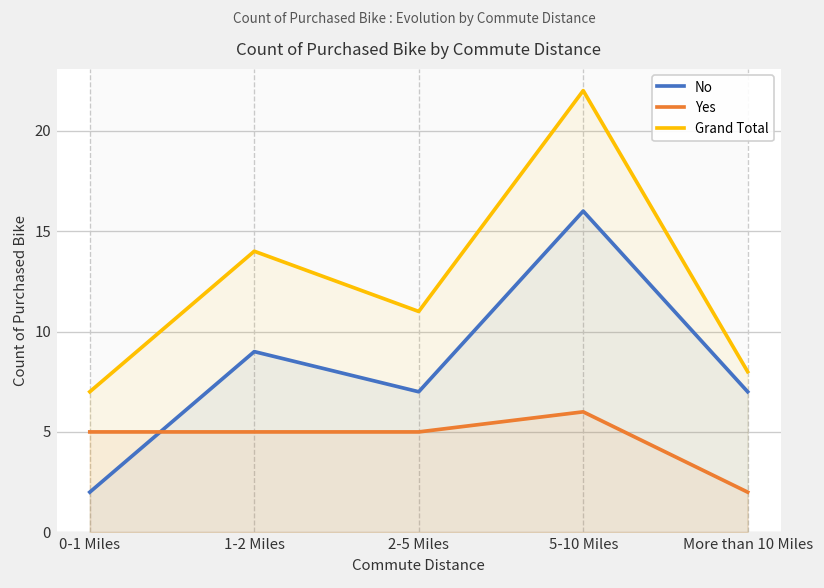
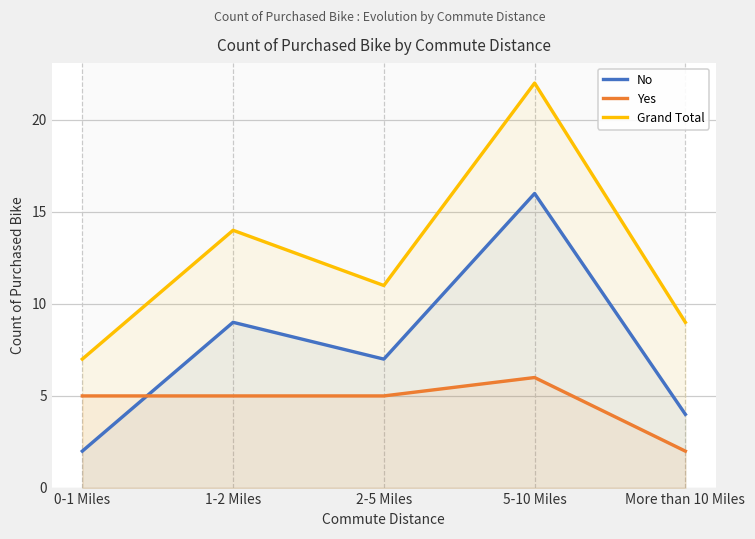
  {
    "No": {
      "0-1 Miles": 2,
      "1-2 Miles": 9,
      "2-5 Miles": 7,
      "5-10 Miles": 16,
-     "More than 10 Miles": 7
+     "More than 10 Miles": 4
    },
    "Yes": {
      "0-1 Miles": 5,
      "1-2 Miles": 5,
      "2-5 Miles": 5,
      "5-10 Miles": 6,
      "More than 10 Miles": 2
    },
    "Grand Total": {
      "0-1 Miles": 7,
      "1-2 Miles": 14,
      "2-5 Miles": 11,
      "5-10 Miles": 22,
-     "More than 10 Miles": 8
+     "More than 10 Miles": 9
    }
  }
